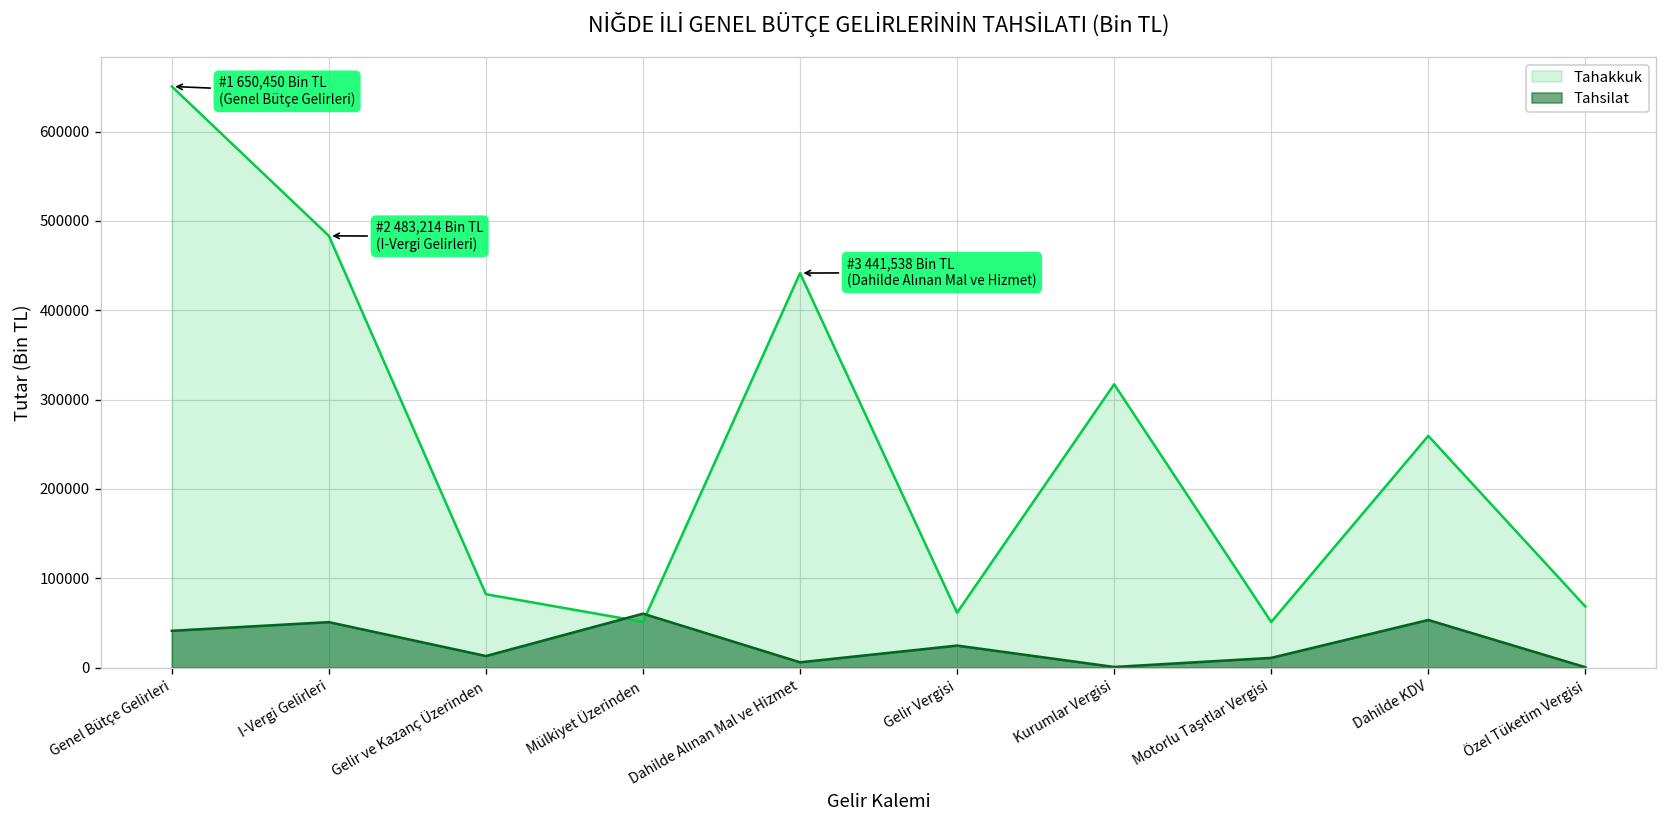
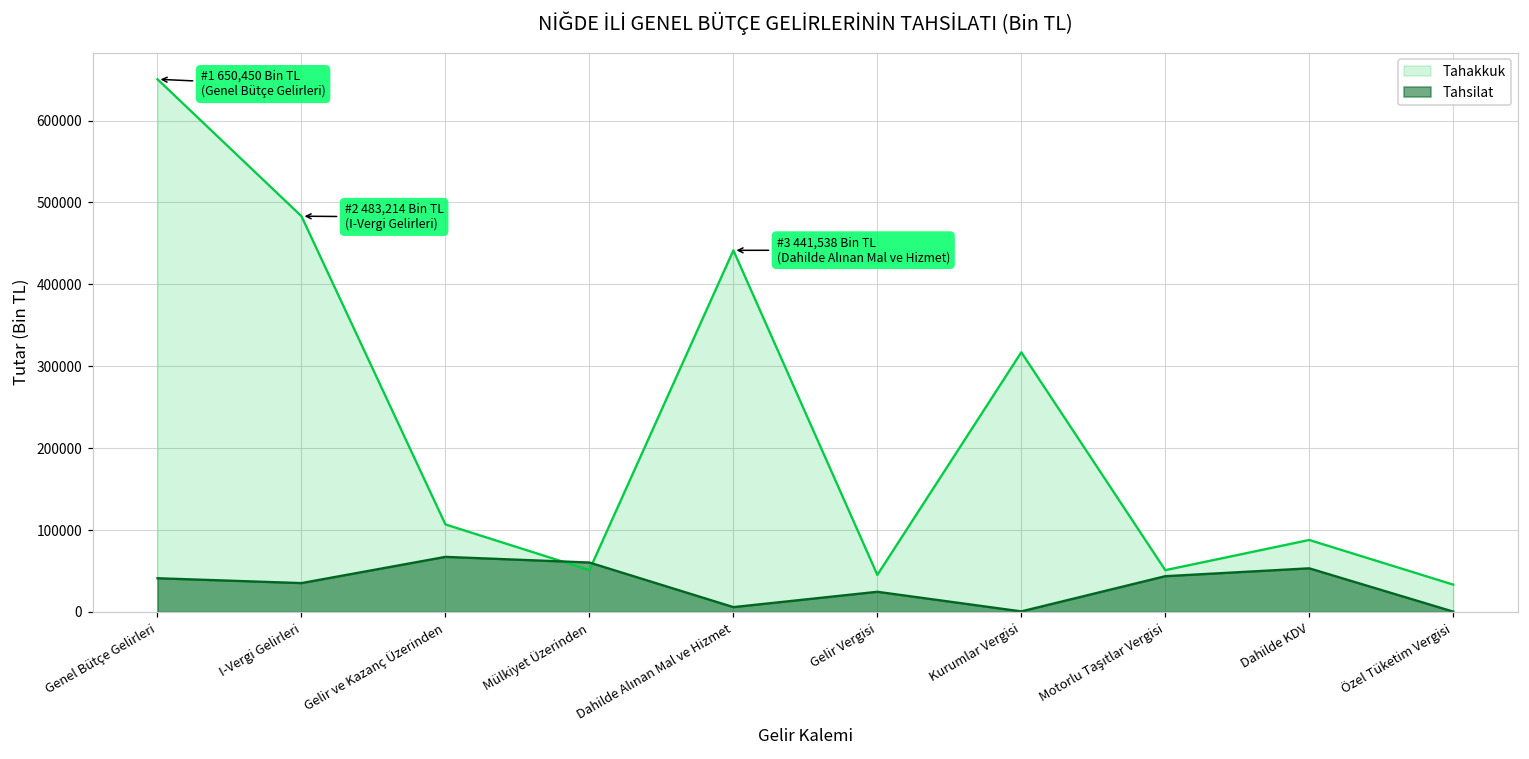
  {
    "Tahakkuk": {
-     "Gelir ve Kazanç Üzerinden": 80000,
+     "Gelir ve Kazanç Üzerinden": 110000,
      "Mülkiyet Üzerinden": 50000,
-     "Gelir Vergisi": 60000,
+     "Gelir Vergisi": 50000,
      "Kurumlar Vergisi": 320000,
      "Motorlu Taşıtlar Vergisi": 50000,
-     "Dahilde KDV": 260000,
-     "Özel Tüketim Vergisi": 70000
+     "Dahilde KDV": 90000,
+     "Özel Tüketim Vergisi": 30000
    },
    "Tahsilat": {
      "Genel Bütçe Gelirleri": 40000,
-     "I-Vergi Gelirleri": 50000,
-     "Gelir ve Kazanç Üzerinden": 10000,
+     "I-Vergi Gelirleri": 40000,
+     "Gelir ve Kazanç Üzerinden": 70000,
      "Mülkiyet Üzerinden": 60000,
      "Dahilde Alınan Mal ve Hizmet": 10000,
      "Gelir Vergisi": 20000,
      "Kurumlar Vergisi": 0,
-     "Motorlu Taşıtlar Vergisi": 10000,
+     "Motorlu Taşıtlar Vergisi": 40000,
      "Dahilde KDV": 50000,
      "Özel Tüketim Vergisi": 0
    }
  }
